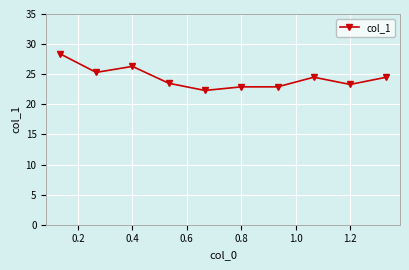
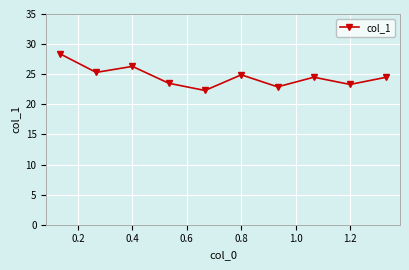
  {
    "0.4": 26,
-   "0.8": 23,
+   "0.8": 25,
    "1.2": 23
  }
